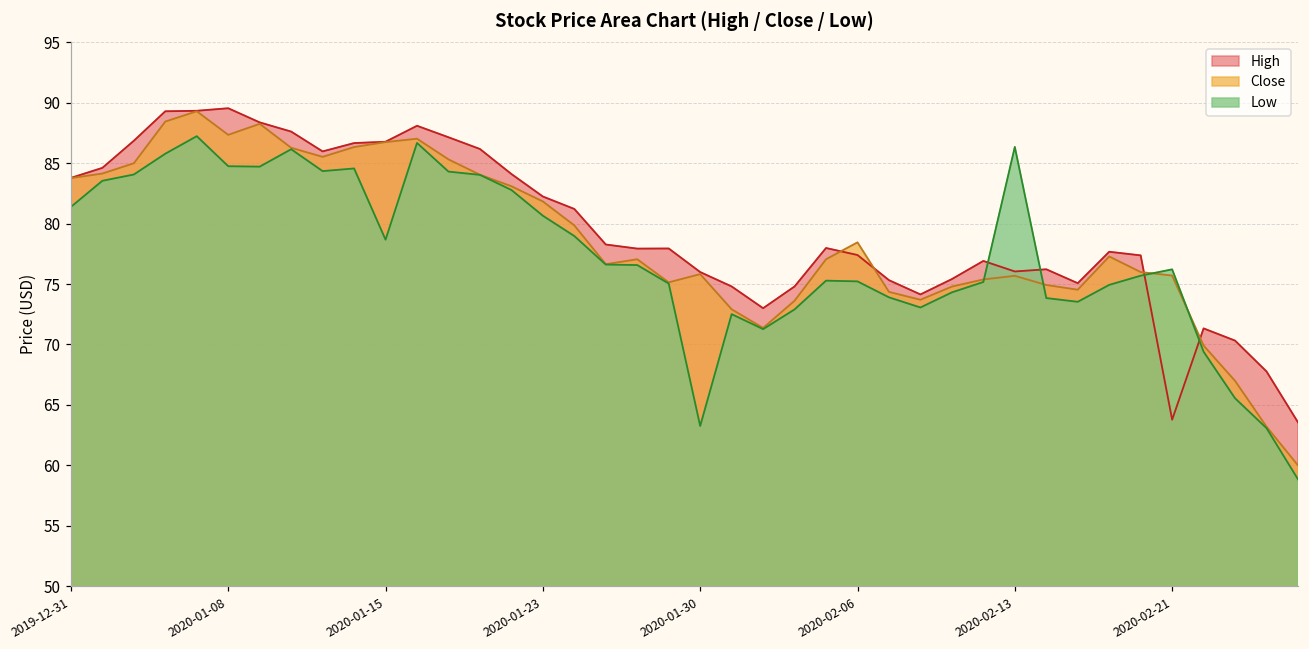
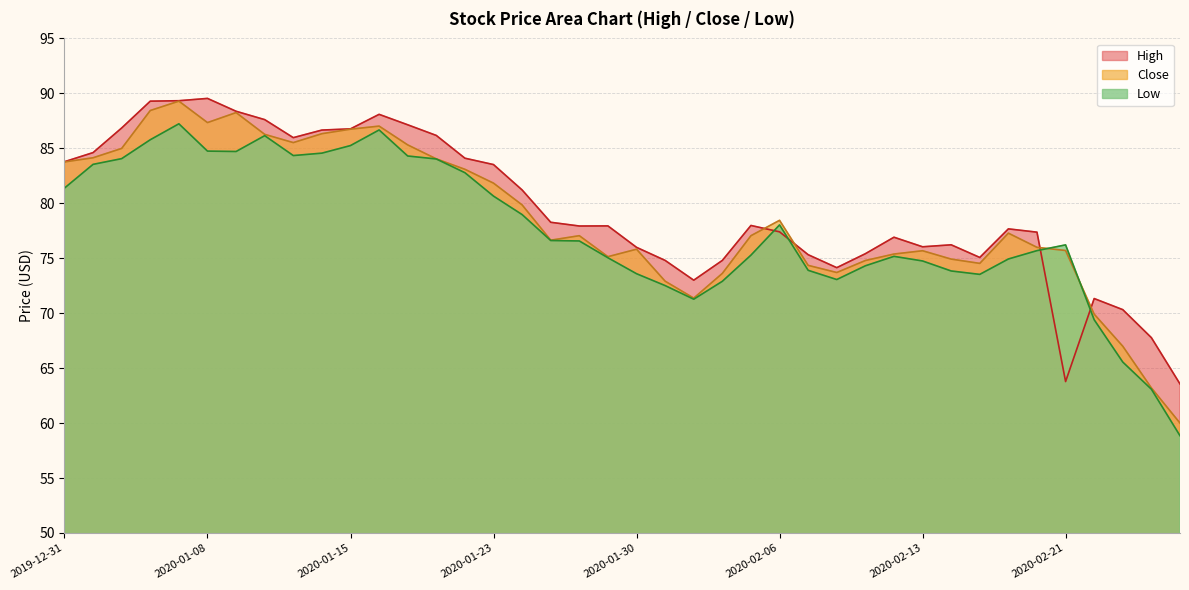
  {
    "High": {
      "2020-01-08": 89.5,
-     "2020-01-23": 82.2,
+     "2020-01-23": 83.5,
      "2020-02-06": 77.4,
      "2020-02-13": 76.0,
      "2020-02-21": 63.8
    },
    "Close": {
      "2020-01-08": 87.3,
      "2020-01-23": 81.8,
      "2020-02-06": 78.4,
      "2020-02-13": 75.7,
      "2020-02-21": 75.7
    },
    "Low": {
      "2019-12-31": 81.4,
      "2020-01-08": 84.7,
-     "2020-01-15": 78.7,
+     "2020-01-15": 85.3,
      "2020-01-23": 80.7,
-     "2020-01-30": 63.3,
-     "2020-02-06": 75.2,
-     "2020-02-13": 86.3,
+     "2020-01-30": 73.6,
+     "2020-02-06": 78.0,
+     "2020-02-13": 74.8,
      "2020-02-21": 76.2
    }
  }
